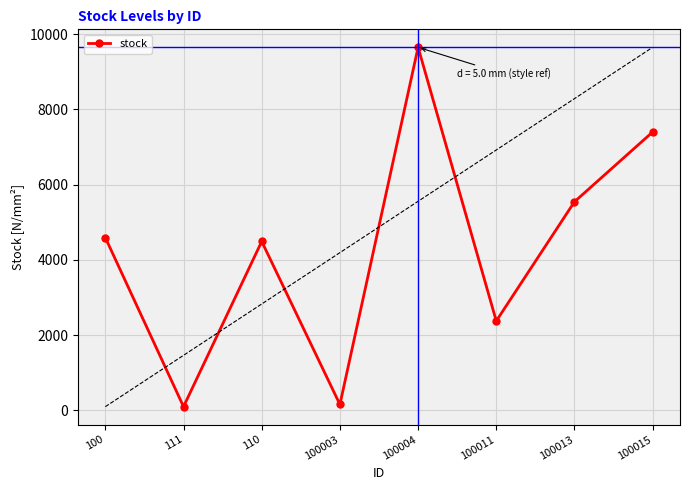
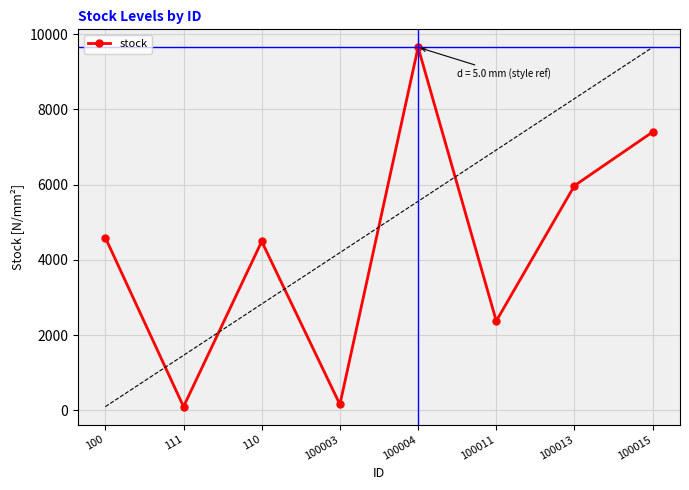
  {
    "stock": {
      "100": 4600,
      "111": 100,
      "110": 4500,
      "100003": 200,
      "100011": 2400,
-     "100013": 5500,
+     "100013": 6000,
      "100015": 7400
    }
  }
